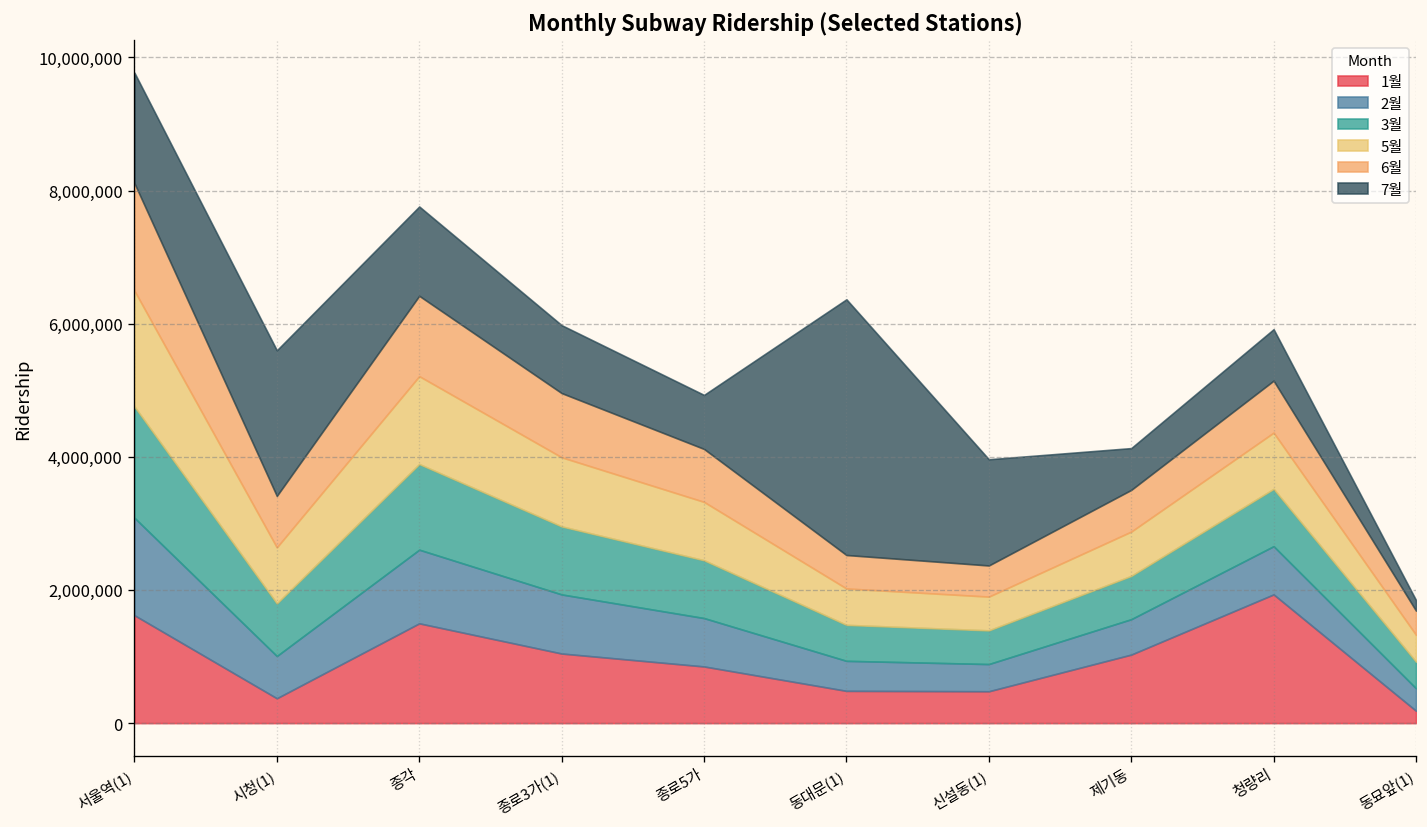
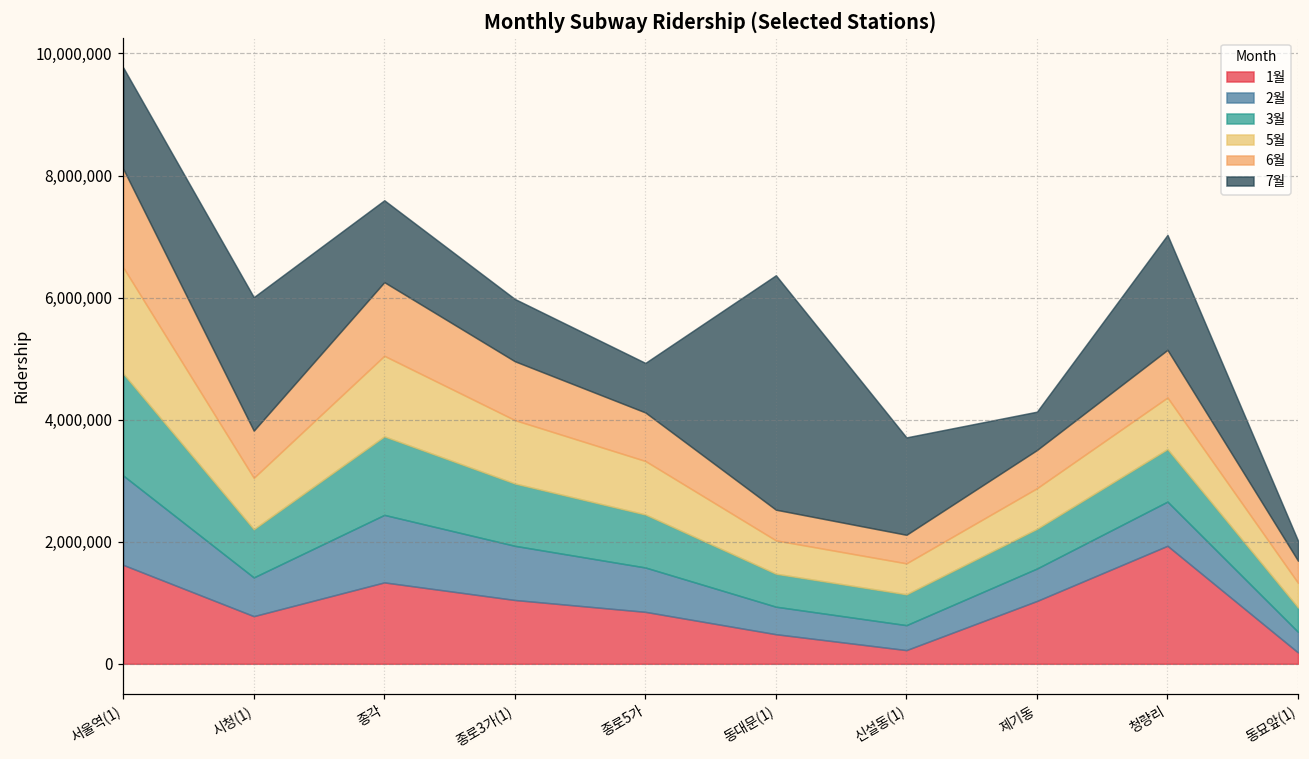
  {
    "1월": {
      "서울역(1)": "1,600,000",
-     "시청(1)": "400,000",
-     "종각": "1,500,000",
+     "시청(1)": "800,000",
+     "종각": "1,300,000",
      "종로3가(1)": "1,000,000",
      "종로5가": "900,000",
      "동대문(1)": "500,000",
-     "신설동(1)": "500,000",
+     "신설동(1)": "200,000",
      "제기동": "1,000,000",
      "청량리": "1,900,000",
      "동묘앞(1)": "200,000"
    },
    "7월": {
      "서울역(1)": "1,700,000",
      "시청(1)": "2,200,000",
      "종각": "1,300,000",
      "종로3가(1)": "1,000,000",
      "종로5가": "800,000",
      "동대문(1)": "3,800,000",
      "신설동(1)": "1,600,000",
      "제기동": "600,000",
-     "청량리": "800,000",
-     "동묘앞(1)": "200,000"
+     "청량리": "1,900,000",
+     "동묘앞(1)": "300,000"
    }
  }
